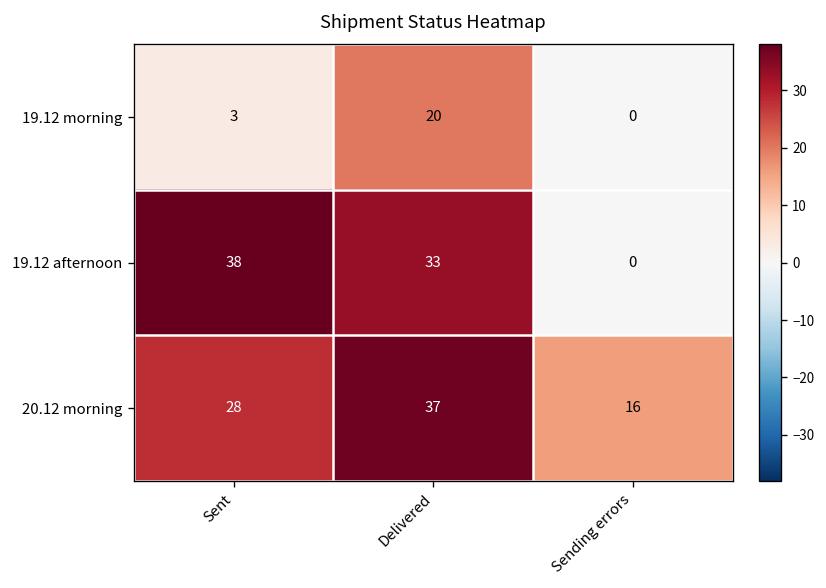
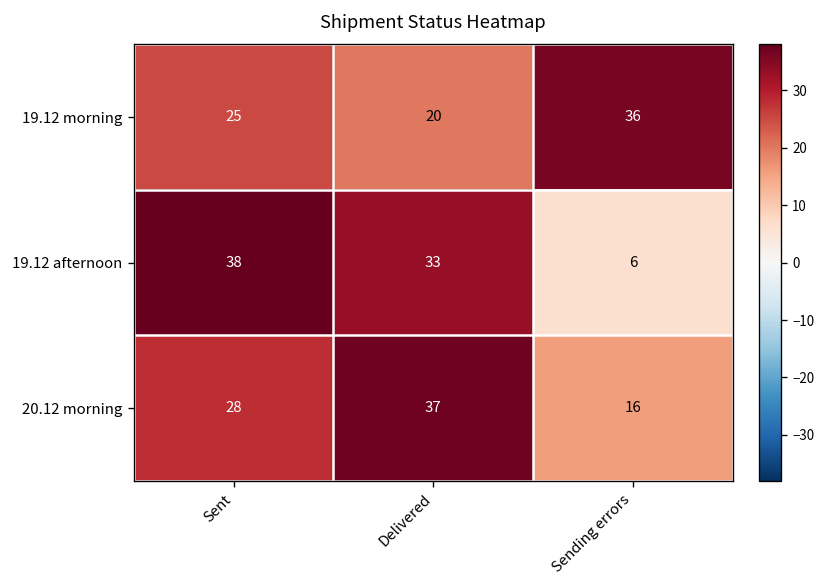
  {
    "19.12 morning": {
-     "Sent": 3,
+     "Sent": 25,
      "Delivered": 20,
-     "Sending errors": 0
+     "Sending errors": 36
    },
    "19.12 afternoon": {
      "Sent": 38,
      "Delivered": 33,
-     "Sending errors": 0
+     "Sending errors": 6
    },
    "20.12 morning": {
      "Sent": 28,
      "Delivered": 37,
      "Sending errors": 16
    }
  }
